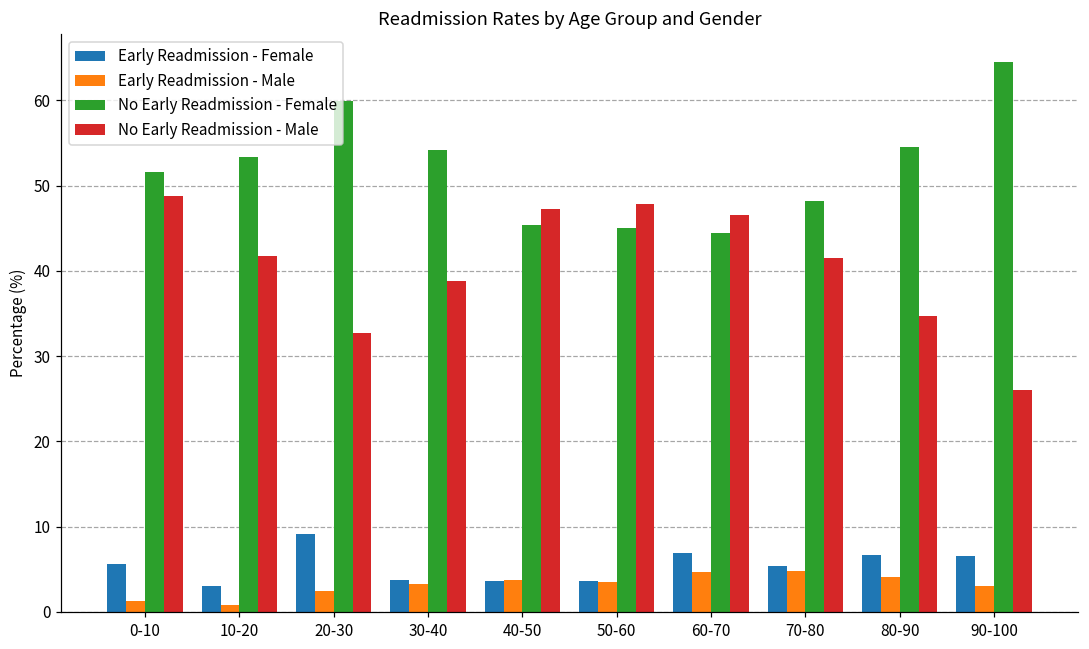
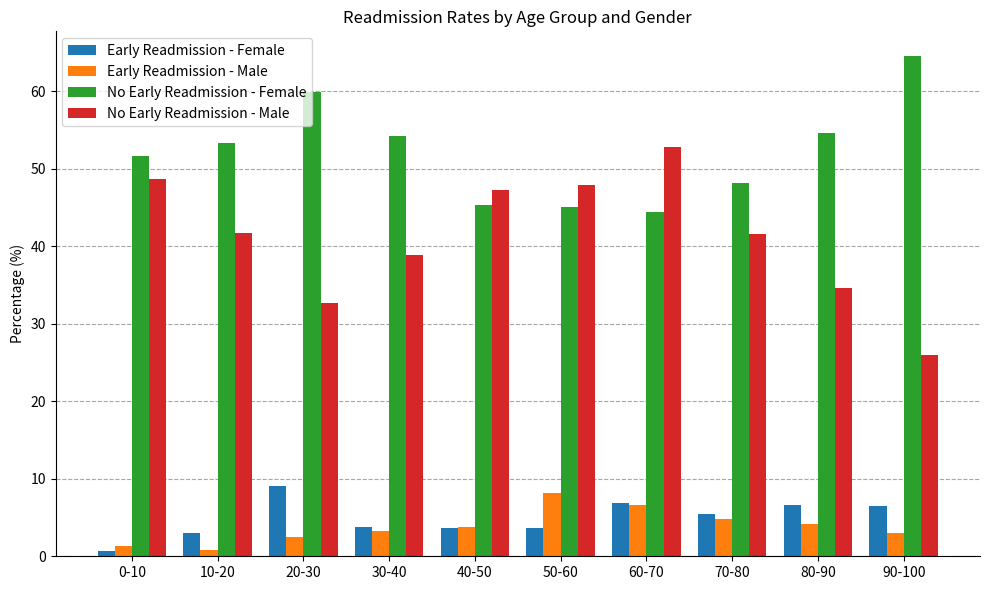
  {
    "Early Readmission - Female": {
-     "0-10": 6,
+     "0-10": 1,
      "10-20": 3,
      "20-30": 9,
      "30-40": 4,
      "40-50": 4,
      "50-60": 4,
      "60-70": 7,
      "70-80": 5,
      "80-90": 7,
      "90-100": 7
    },
    "Early Readmission - Male": {
      "0-10": 1,
      "10-20": 1,
      "20-30": 2,
      "30-40": 3,
      "40-50": 4,
-     "50-60": 4,
-     "60-70": 5,
+     "50-60": 8,
+     "60-70": 7,
      "70-80": 5,
      "80-90": 4,
      "90-100": 3
    },
    "No Early Readmission - Female": {
      "0-10": 52,
      "10-20": 53,
      "30-40": 54,
      "40-50": 45,
      "50-60": 45,
      "60-70": 44,
      "70-80": 48,
      "80-90": 55,
      "90-100": 64
    },
    "No Early Readmission - Male": {
      "0-10": 49,
      "10-20": 42,
      "20-30": 33,
      "30-40": 39,
      "40-50": 47,
      "50-60": 48,
-     "60-70": 47,
+     "60-70": 53,
      "70-80": 42,
      "80-90": 35,
      "90-100": 26
    }
  }
